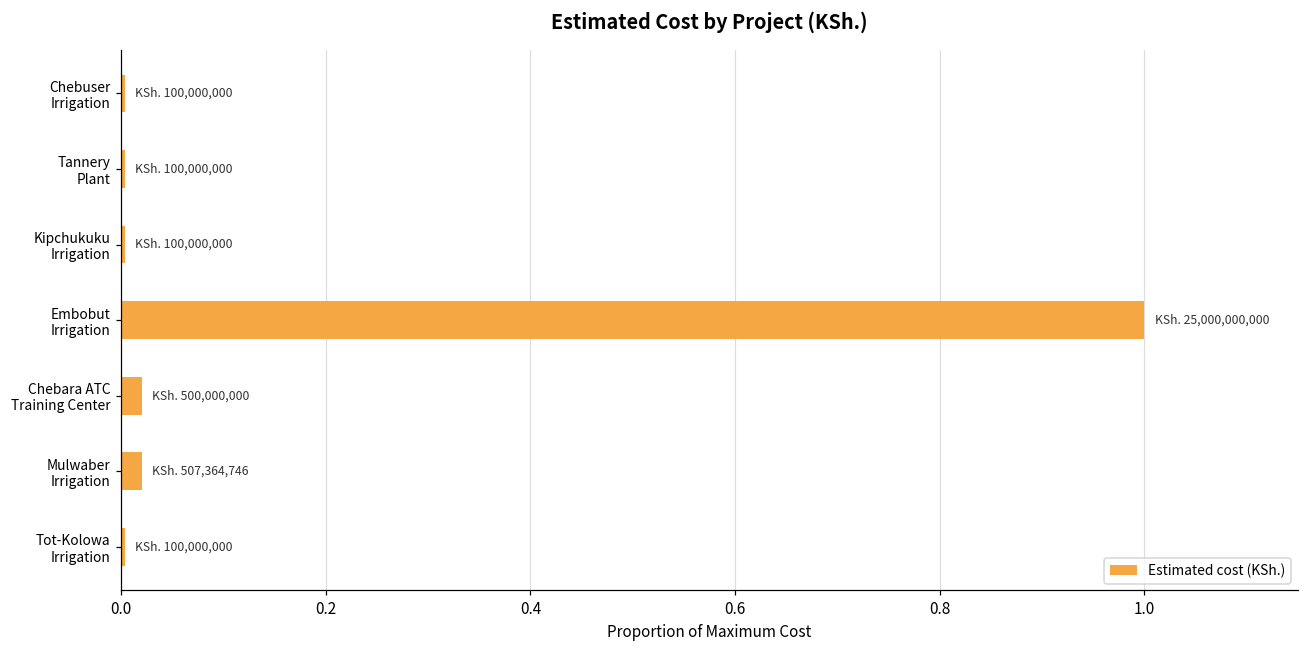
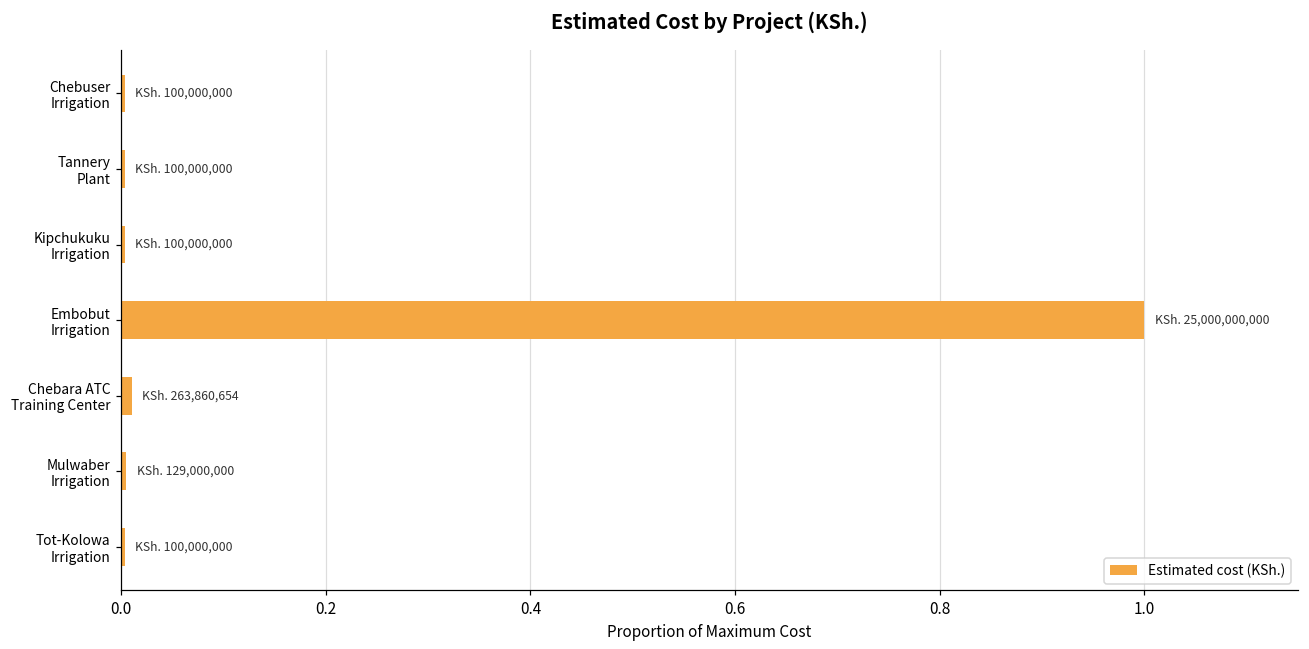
  {
-   "Chebara ATC Training Center": "500,000,000",
-   "Mulwaber Irrigation": "507,364,746"
+   "Chebara ATC Training Center": "263,860,654",
+   "Mulwaber Irrigation": "129,000,000"
  }
